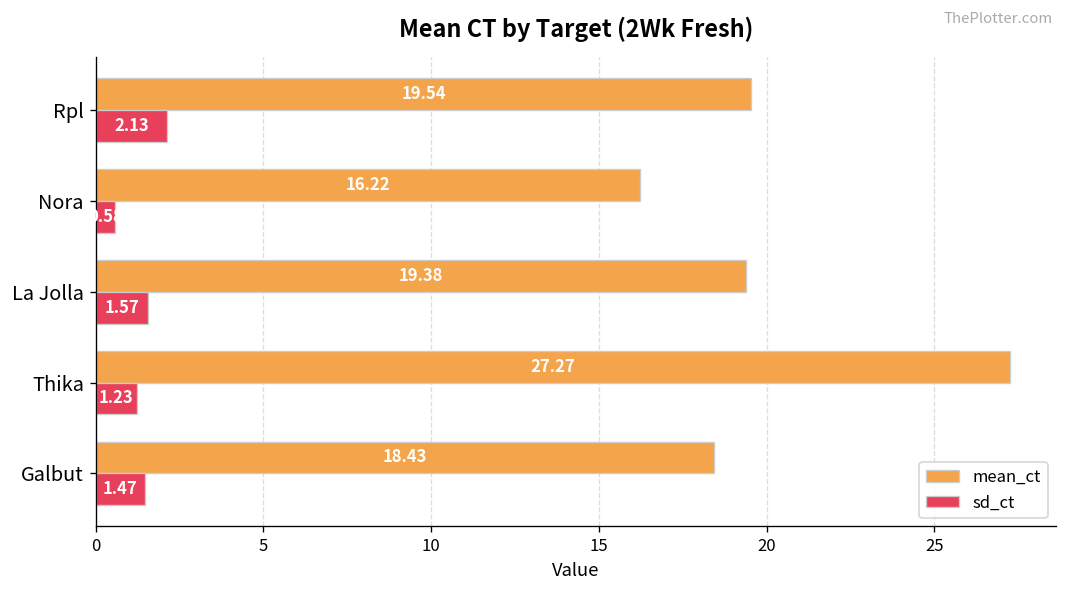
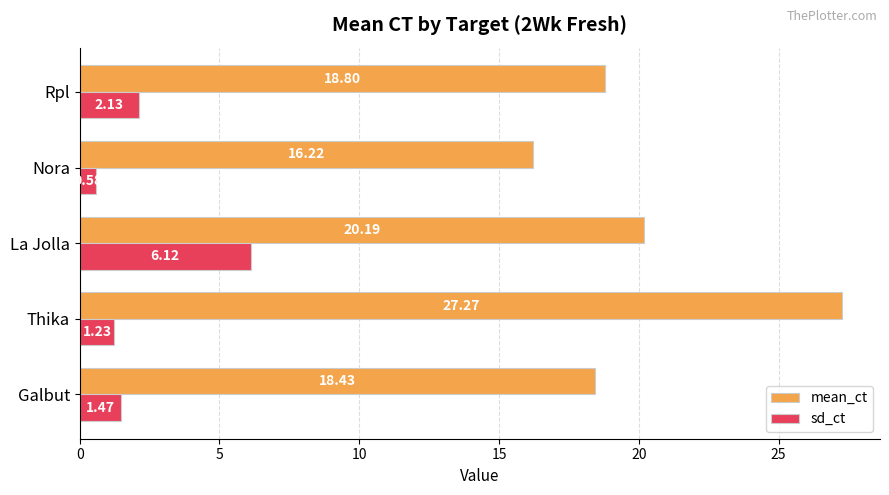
  {
    "mean_ct": {
-     "Rpl": 19.54,
+     "Rpl": 18.80,
      "Nora": 16.22,
-     "La Jolla": 19.38,
+     "La Jolla": 20.19,
      "Thika": 27.27,
      "Galbut": 18.43
    },
    "sd_ct": {
      "Rpl": 2.13,
-     "La Jolla": 1.57,
+     "La Jolla": 6.12,
      "Thika": 1.23,
      "Galbut": 1.47
    }
  }
